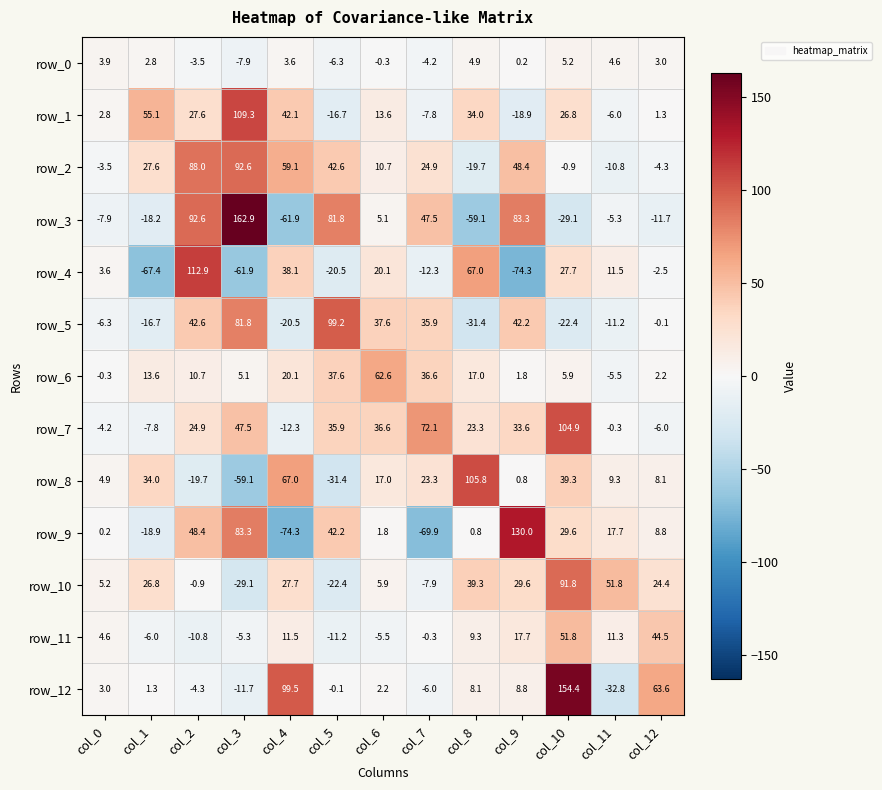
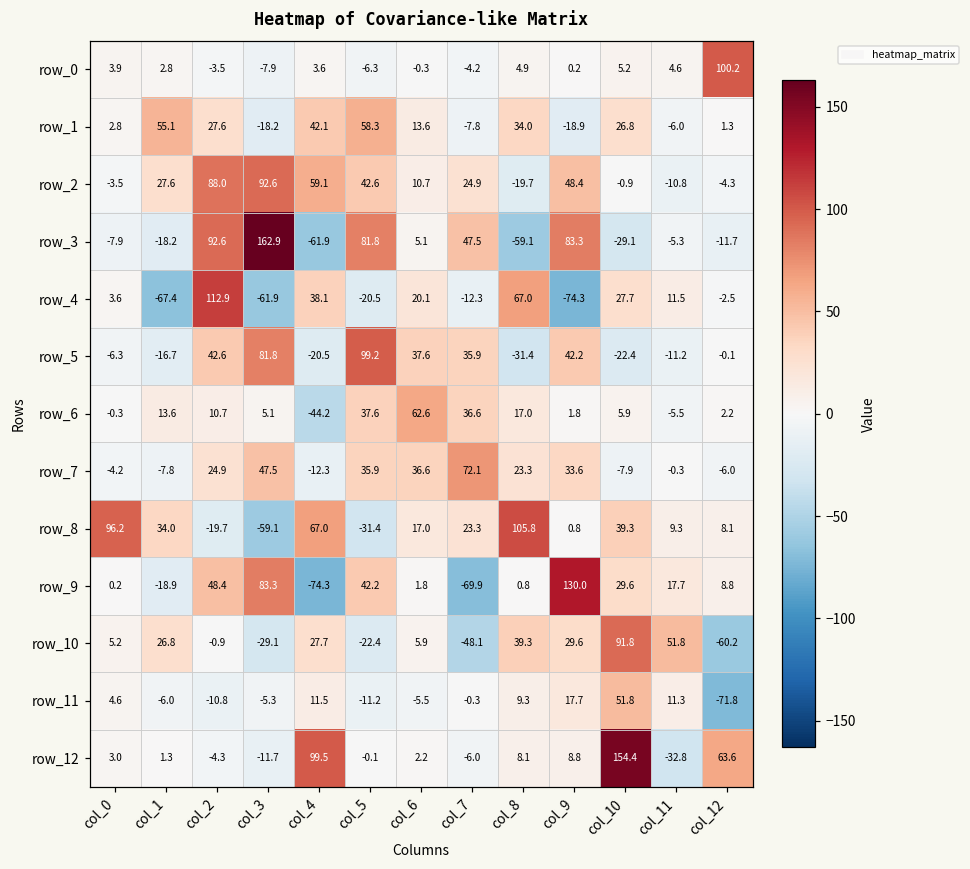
  {
    "row_0": {
      "col_0": 3.9,
      "col_1": 2.8,
      "col_2": -3.5,
      "col_3": -7.9,
      "col_4": 3.6,
      "col_5": -6.3,
      "col_6": -0.3,
      "col_7": -4.2,
      "col_8": 4.9,
      "col_9": 0.2,
      "col_10": 5.2,
      "col_11": 4.6,
-     "col_12": 3.0
+     "col_12": 100.2
    },
    "row_1": {
      "col_0": 2.8,
      "col_1": 55.1,
      "col_2": 27.6,
-     "col_3": 109.3,
+     "col_3": -18.2,
      "col_4": 42.1,
-     "col_5": -16.7,
+     "col_5": 58.3,
      "col_6": 13.6,
      "col_7": -7.8,
      "col_8": 34.0,
      "col_9": -18.9,
      "col_10": 26.8,
      "col_11": -6.0,
      "col_12": 1.3
    },
    "row_2": {
      "col_0": -3.5,
      "col_1": 27.6,
      "col_2": 88.0,
      "col_3": 92.6,
      "col_4": 59.1,
      "col_5": 42.6,
      "col_6": 10.7,
      "col_7": 24.9,
      "col_8": -19.7,
      "col_9": 48.4,
      "col_10": -0.9,
      "col_11": -10.8,
      "col_12": -4.3
    },
    "row_3": {
      "col_0": -7.9,
      "col_1": -18.2,
      "col_2": 92.6,
      "col_3": 162.9,
      "col_4": -61.9,
      "col_5": 81.8,
      "col_6": 5.1,
      "col_7": 47.5,
      "col_8": -59.1,
      "col_9": 83.3,
      "col_10": -29.1,
      "col_11": -5.3,
      "col_12": -11.7
    },
    "row_4": {
      "col_0": 3.6,
      "col_1": -67.4,
      "col_2": 112.9,
      "col_3": -61.9,
      "col_4": 38.1,
      "col_5": -20.5,
      "col_6": 20.1,
      "col_7": -12.3,
      "col_8": 67.0,
      "col_9": -74.3,
      "col_10": 27.7,
      "col_11": 11.5,
      "col_12": -2.5
    },
    "row_5": {
      "col_0": -6.3,
      "col_1": -16.7,
      "col_2": 42.6,
      "col_3": 81.8,
      "col_4": -20.5,
      "col_5": 99.2,
      "col_6": 37.6,
      "col_7": 35.9,
      "col_8": -31.4,
      "col_9": 42.2,
      "col_10": -22.4,
      "col_11": -11.2,
      "col_12": -0.1
    },
    "row_6": {
      "col_0": -0.3,
      "col_1": 13.6,
      "col_2": 10.7,
      "col_3": 5.1,
-     "col_4": 20.1,
+     "col_4": -44.2,
      "col_5": 37.6,
      "col_6": 62.6,
      "col_7": 36.6,
      "col_8": 17.0,
      "col_9": 1.8,
      "col_10": 5.9,
      "col_11": -5.5,
      "col_12": 2.2
    },
    "row_7": {
      "col_0": -4.2,
      "col_1": -7.8,
      "col_2": 24.9,
      "col_3": 47.5,
      "col_4": -12.3,
      "col_5": 35.9,
      "col_6": 36.6,
      "col_7": 72.1,
      "col_8": 23.3,
      "col_9": 33.6,
-     "col_10": 104.9,
+     "col_10": -7.9,
      "col_11": -0.3,
      "col_12": -6.0
    },
    "row_8": {
-     "col_0": 4.9,
+     "col_0": 96.2,
      "col_1": 34.0,
      "col_2": -19.7,
      "col_3": -59.1,
      "col_4": 67.0,
      "col_5": -31.4,
      "col_6": 17.0,
      "col_7": 23.3,
      "col_8": 105.8,
      "col_9": 0.8,
      "col_10": 39.3,
      "col_11": 9.3,
      "col_12": 8.1
    },
    "row_9": {
      "col_0": 0.2,
      "col_1": -18.9,
      "col_2": 48.4,
      "col_3": 83.3,
      "col_4": -74.3,
      "col_5": 42.2,
      "col_6": 1.8,
      "col_7": -69.9,
      "col_8": 0.8,
      "col_9": 130.0,
      "col_10": 29.6,
      "col_11": 17.7,
      "col_12": 8.8
    },
    "row_10": {
      "col_0": 5.2,
      "col_1": 26.8,
      "col_2": -0.9,
      "col_3": -29.1,
      "col_4": 27.7,
      "col_5": -22.4,
      "col_6": 5.9,
-     "col_7": -7.9,
+     "col_7": -48.1,
      "col_8": 39.3,
      "col_9": 29.6,
      "col_10": 91.8,
      "col_11": 51.8,
-     "col_12": 24.4
+     "col_12": -60.2
    },
    "row_11": {
      "col_0": 4.6,
      "col_1": -6.0,
      "col_2": -10.8,
      "col_3": -5.3,
      "col_4": 11.5,
      "col_5": -11.2,
      "col_6": -5.5,
      "col_7": -0.3,
      "col_8": 9.3,
      "col_9": 17.7,
      "col_10": 51.8,
      "col_11": 11.3,
-     "col_12": 44.5
+     "col_12": -71.8
    },
    "row_12": {
      "col_0": 3.0,
      "col_1": 1.3,
      "col_2": -4.3,
      "col_3": -11.7,
      "col_4": 99.5,
      "col_5": -0.1,
      "col_6": 2.2,
      "col_7": -6.0,
      "col_8": 8.1,
      "col_9": 8.8,
      "col_10": 154.4,
      "col_11": -32.8,
      "col_12": 63.6
    }
  }
